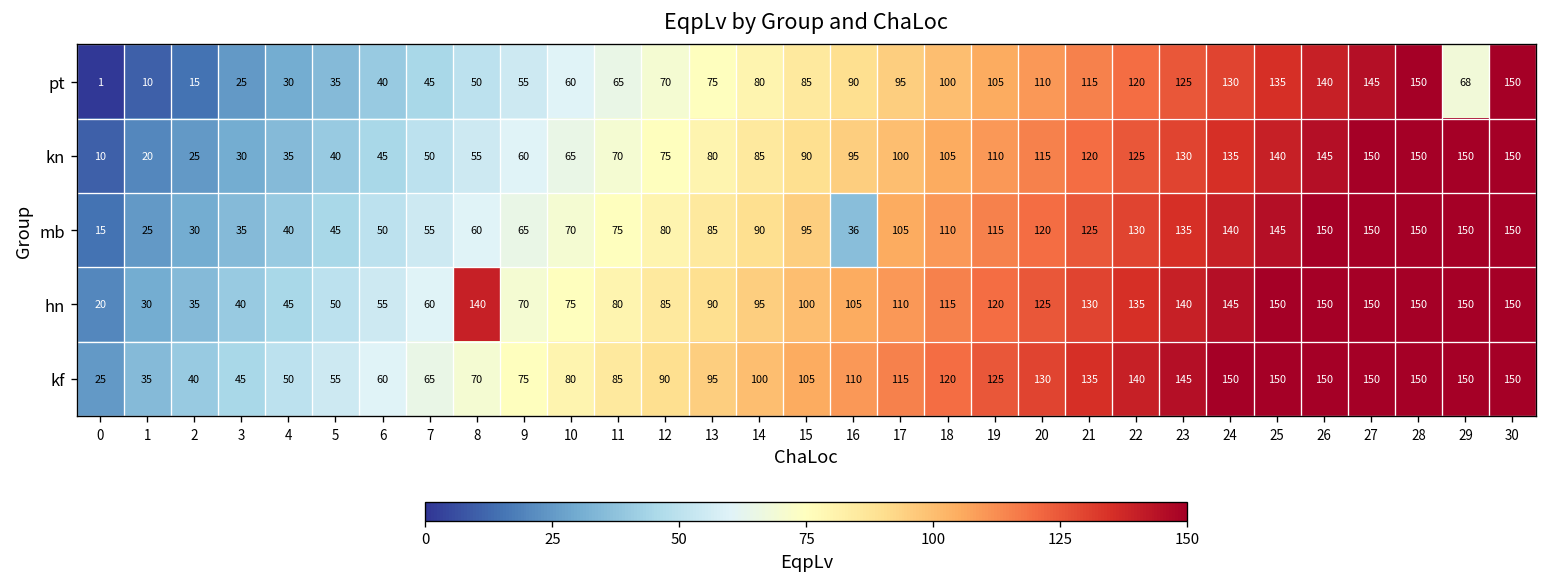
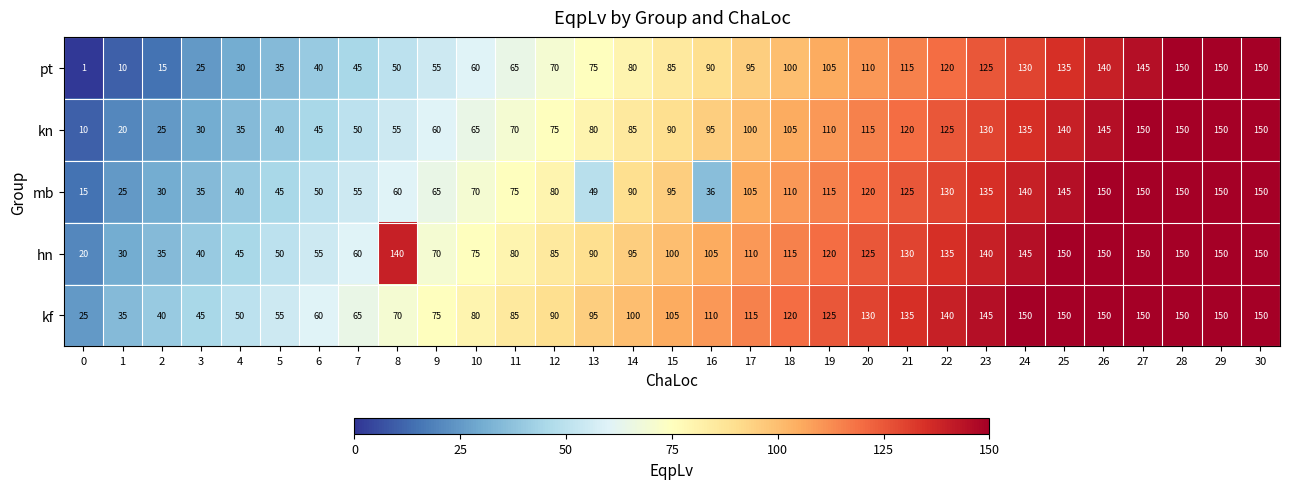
  {
    "pt": {
      "0": 1,
      "1": 10,
      "2": 15,
      "3": 25,
      "4": 30,
      "5": 35,
      "6": 40,
      "7": 45,
      "8": 50,
      "9": 55,
      "10": 60,
      "11": 65,
      "12": 70,
      "13": 75,
      "14": 80,
      "15": 85,
      "16": 90,
      "17": 95,
      "18": 100,
      "19": 105,
      "20": 110,
      "21": 115,
      "22": 120,
      "23": 125,
      "24": 130,
      "25": 135,
      "26": 140,
      "27": 145,
      "28": 150,
-     "29": 68,
+     "29": 150,
      "30": 150
    },
    "kn": {
      "0": 10,
      "1": 20,
      "2": 25,
      "3": 30,
      "4": 35,
      "5": 40,
      "6": 45,
      "7": 50,
      "8": 55,
      "9": 60,
      "10": 65,
      "11": 70,
      "12": 75,
      "13": 80,
      "14": 85,
      "15": 90,
      "16": 95,
      "17": 100,
      "18": 105,
      "19": 110,
      "20": 115,
      "21": 120,
      "22": 125,
      "23": 130,
      "24": 135,
      "25": 140,
      "26": 145,
      "27": 150,
      "28": 150,
      "29": 150,
      "30": 150
    },
    "mb": {
      "0": 15,
      "1": 25,
      "2": 30,
      "3": 35,
      "4": 40,
      "5": 45,
      "6": 50,
      "7": 55,
      "8": 60,
      "9": 65,
      "10": 70,
      "11": 75,
      "12": 80,
-     "13": 85,
+     "13": 49,
      "14": 90,
      "15": 95,
      "16": 36,
      "17": 105,
      "18": 110,
      "19": 115,
      "20": 120,
      "21": 125,
      "22": 130,
      "23": 135,
      "24": 140,
      "25": 145,
      "26": 150,
      "27": 150,
      "28": 150,
      "29": 150,
      "30": 150
    },
    "hn": {
      "0": 20,
      "1": 30,
      "2": 35,
      "3": 40,
      "4": 45,
      "5": 50,
      "6": 55,
      "7": 60,
      "8": 140,
      "9": 70,
      "10": 75,
      "11": 80,
      "12": 85,
      "13": 90,
      "14": 95,
      "15": 100,
      "16": 105,
      "17": 110,
      "18": 115,
      "19": 120,
      "20": 125,
      "21": 130,
      "22": 135,
      "23": 140,
      "24": 145,
      "25": 150,
      "26": 150,
      "27": 150,
      "28": 150,
      "29": 150,
      "30": 150
    },
    "kf": {
      "0": 25,
      "1": 35,
      "2": 40,
      "3": 45,
      "4": 50,
      "5": 55,
      "6": 60,
      "7": 65,
      "8": 70,
      "9": 75,
      "10": 80,
      "11": 85,
      "12": 90,
      "13": 95,
      "14": 100,
      "15": 105,
      "16": 110,
      "17": 115,
      "18": 120,
      "19": 125,
      "20": 130,
      "21": 135,
      "22": 140,
      "23": 145,
      "24": 150,
      "25": 150,
      "26": 150,
      "27": 150,
      "28": 150,
      "29": 150,
      "30": 150
    }
  }
